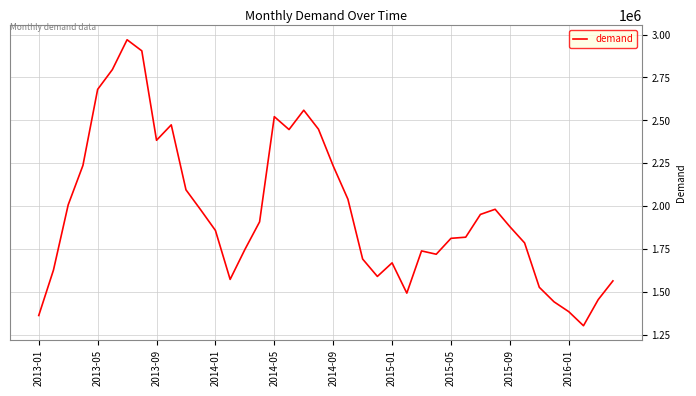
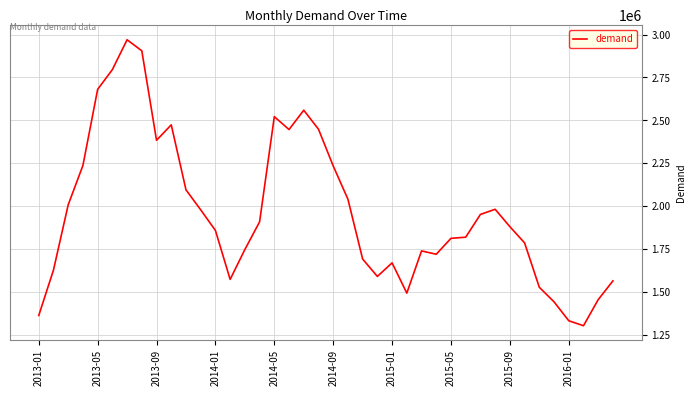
  {
    "2013-01": 1360000,
    "2013-05": 2680000,
    "2013-09": 2380000,
    "2014-01": 1860000,
    "2014-05": 2520000,
    "2014-09": 2230000,
    "2015-01": 1670000,
    "2015-05": 1810000,
    "2015-09": 1880000,
-   "2016-01": 1390000
+   "2016-01": 1330000
  }
